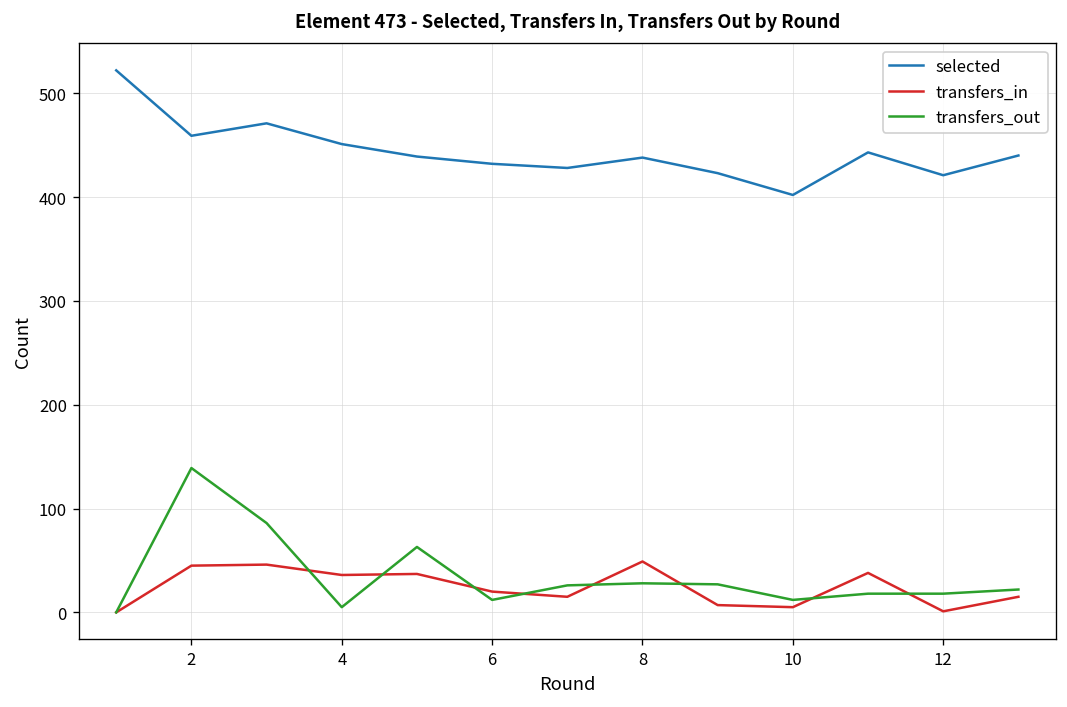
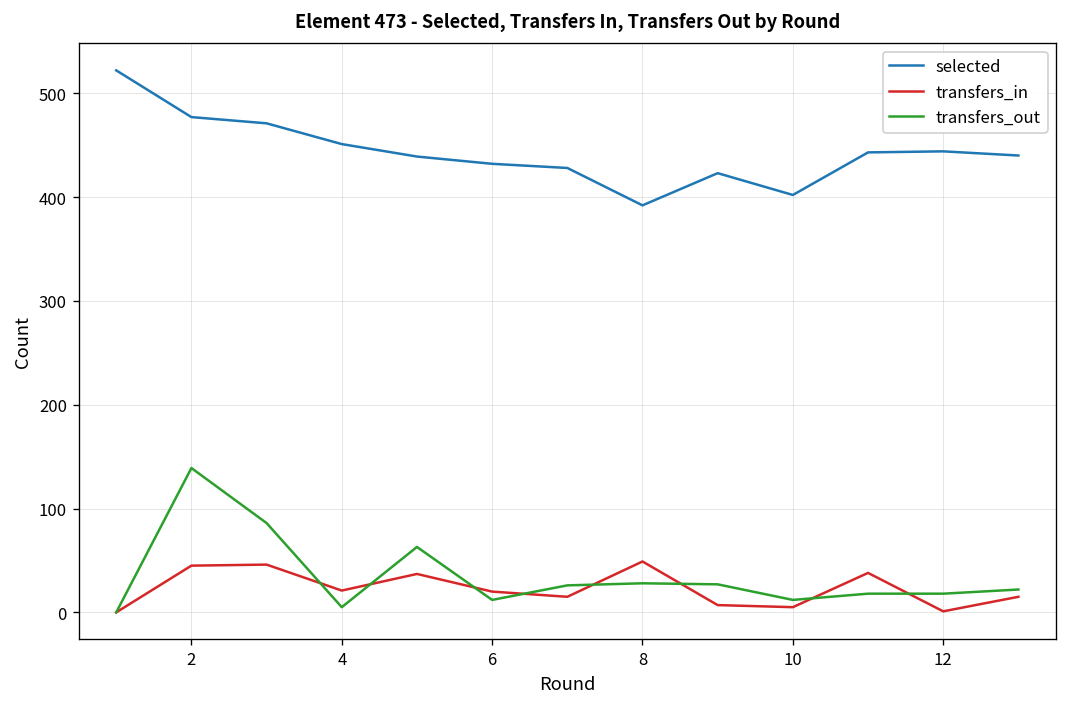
  {
    "selected": {
-     "2": 460,
+     "2": 480,
      "4": 450,
      "6": 430,
-     "8": 440,
+     "8": 390,
      "10": 400,
-     "12": 420
+     "12": 440
    },
    "transfers_in": {
      "2": 50,
-     "4": 40,
+     "4": 20,
      "6": 20,
      "8": 50,
      "10": 10,
      "12": 0
    },
    "transfers_out": {
      "2": 140,
      "4": 10,
      "6": 10,
      "8": 30,
      "10": 10,
      "12": 20
    }
  }
